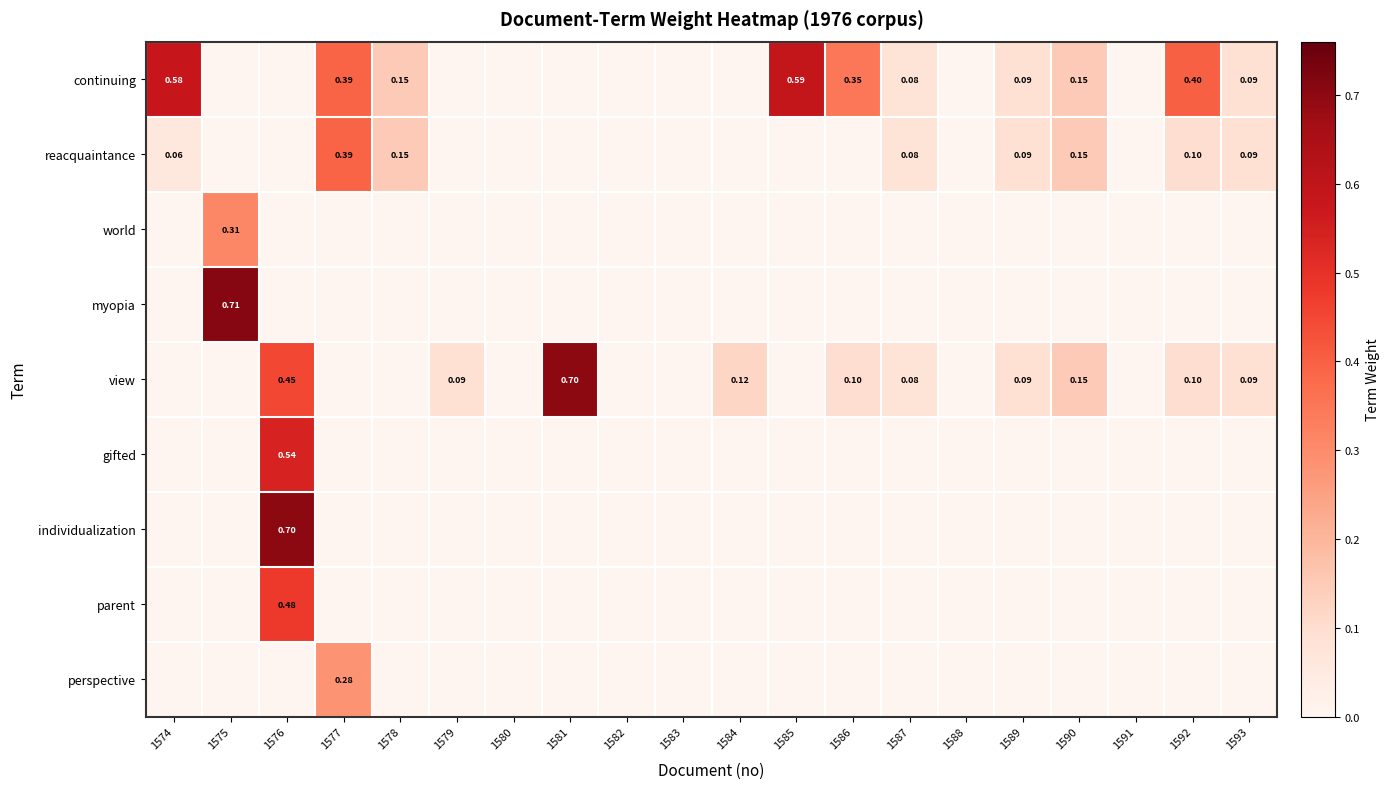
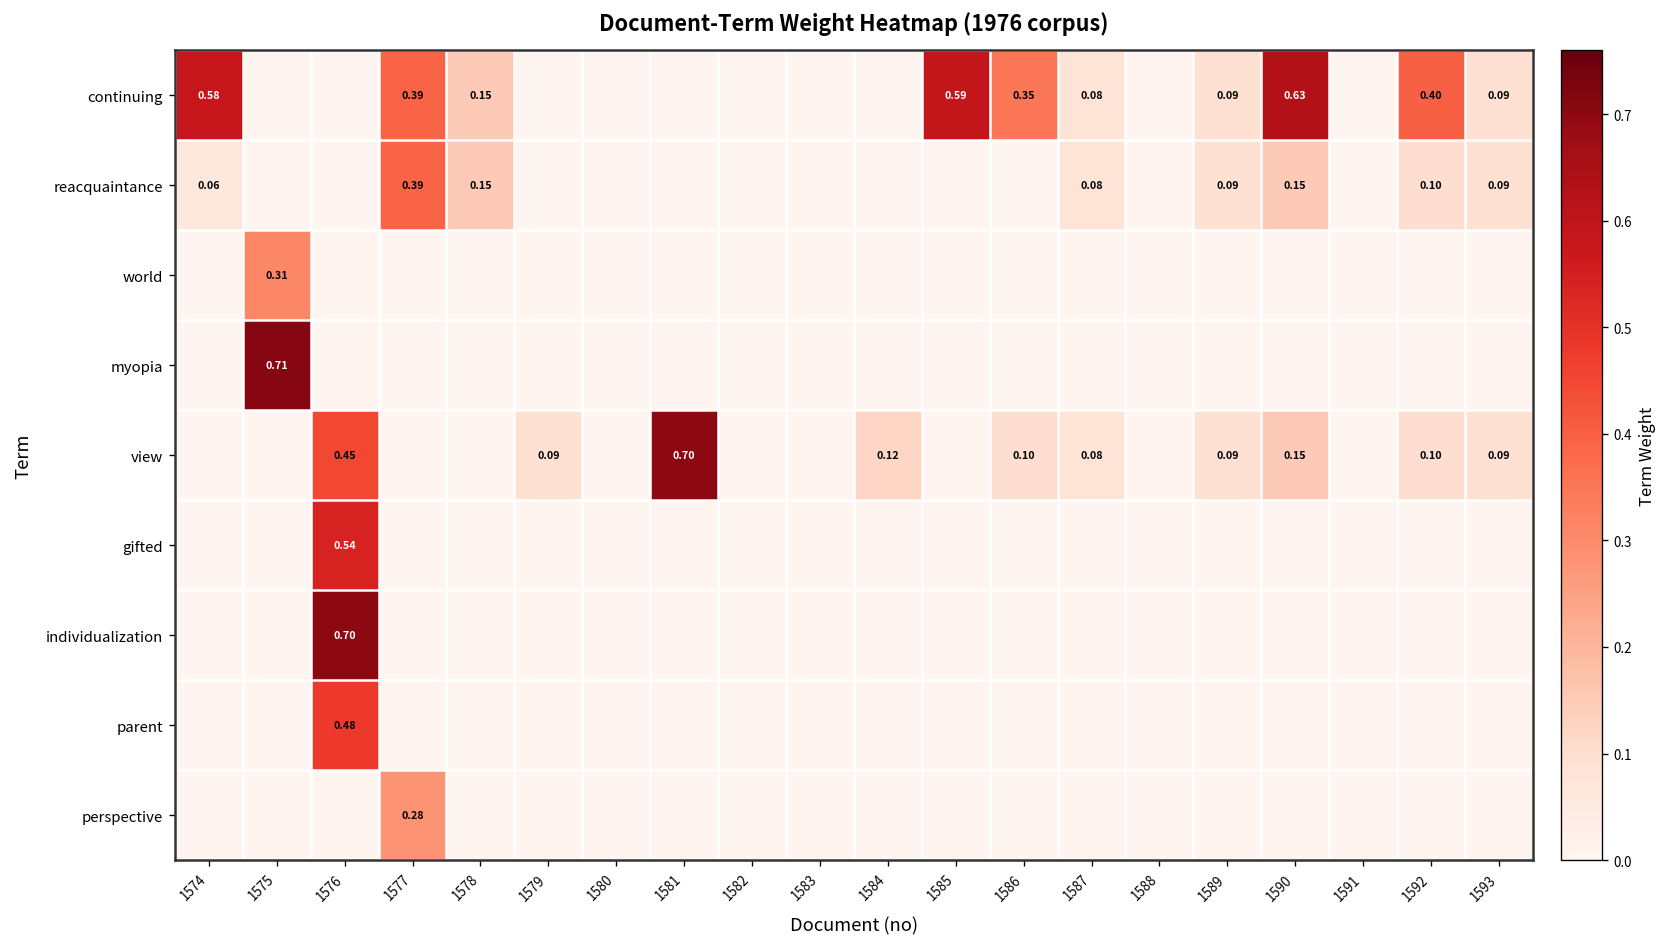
  {
    "continuing": {
      "1574": 0.58,
      "1577": 0.39,
      "1578": 0.15,
      "1585": 0.59,
      "1586": 0.35,
      "1587": 0.08,
      "1589": 0.09,
-     "1590": 0.15,
+     "1590": 0.63,
      "1592": 0.40,
      "1593": 0.09
    },
    "reacquaintance": {
      "1574": 0.06,
      "1577": 0.39,
      "1578": 0.15,
      "1587": 0.08,
      "1589": 0.09,
      "1590": 0.15,
      "1592": 0.10,
      "1593": 0.09
    },
    "world": {
      "1575": 0.31
    },
    "myopia": {
      "1575": 0.71
    },
    "view": {
      "1576": 0.45,
      "1579": 0.09,
      "1581": 0.70,
      "1584": 0.12,
      "1586": 0.10,
      "1587": 0.08,
      "1589": 0.09,
      "1590": 0.15,
      "1592": 0.10,
      "1593": 0.09
    },
    "gifted": {
      "1576": 0.54
    },
    "individualization": {
      "1576": 0.70
    },
    "parent": {
      "1576": 0.48
    },
    "perspective": {
      "1577": 0.28
    }
  }
